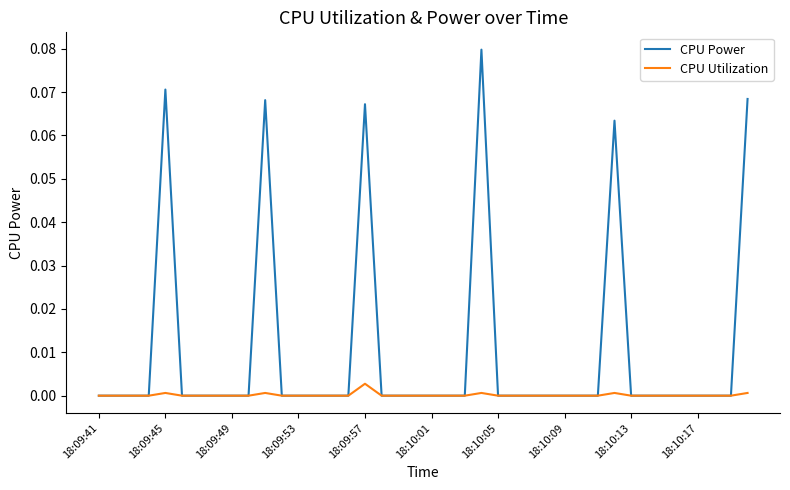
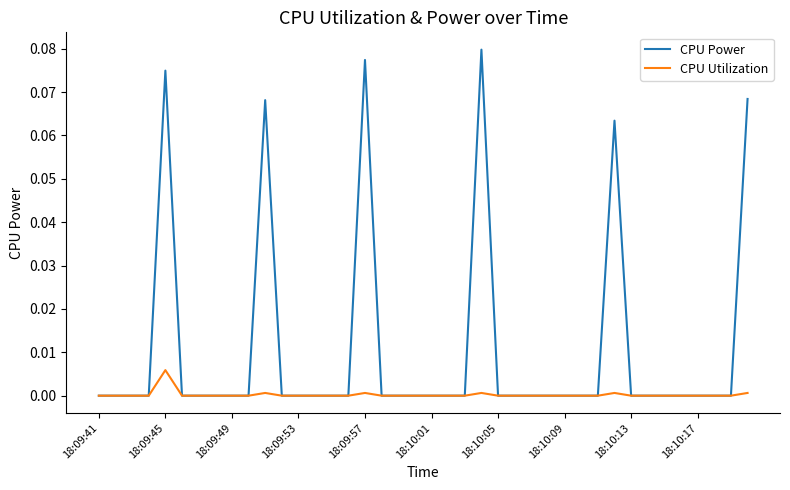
  {
    "CPU Power": {
-     "18:09:45": 0.071,
-     "18:09:57": 0.067
+     "18:09:45": 0.075,
+     "18:09:57": 0.077
    },
    "CPU Utilization": {
-     "18:09:45": 0.001,
-     "18:09:57": 0.003
+     "18:09:45": 0.006,
+     "18:09:57": 0.001
    }
  }
